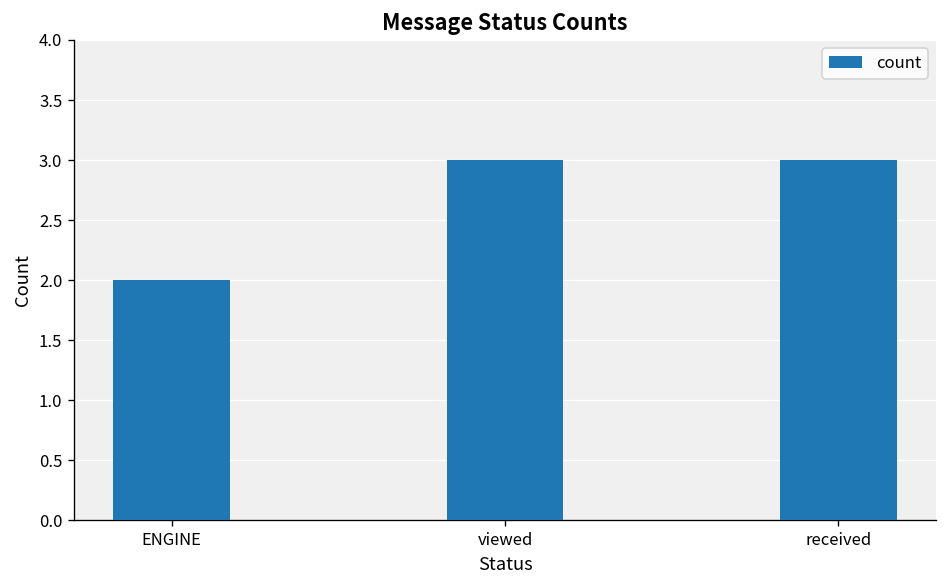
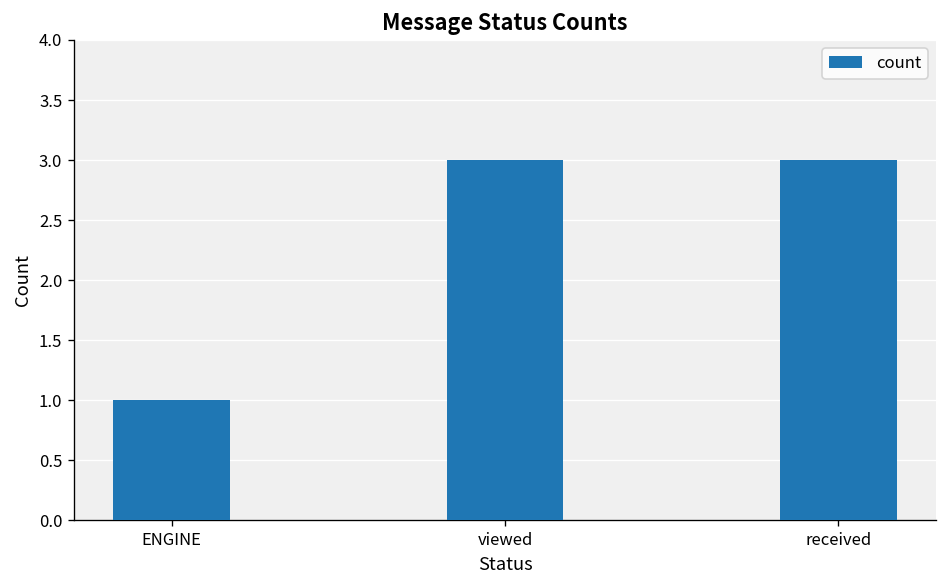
  {
-   "ENGINE": 2,
+   "ENGINE": 1,
    "viewed": 3,
    "received": 3
  }
